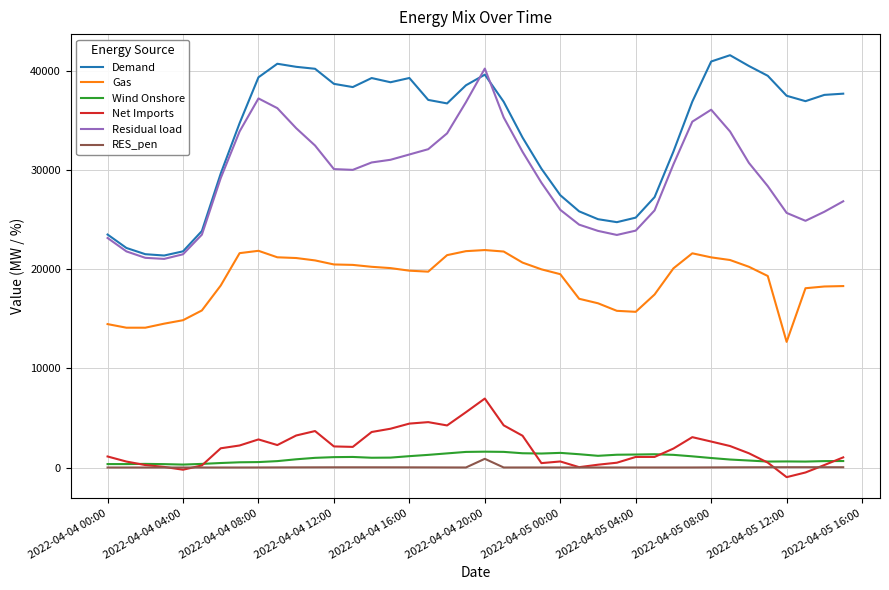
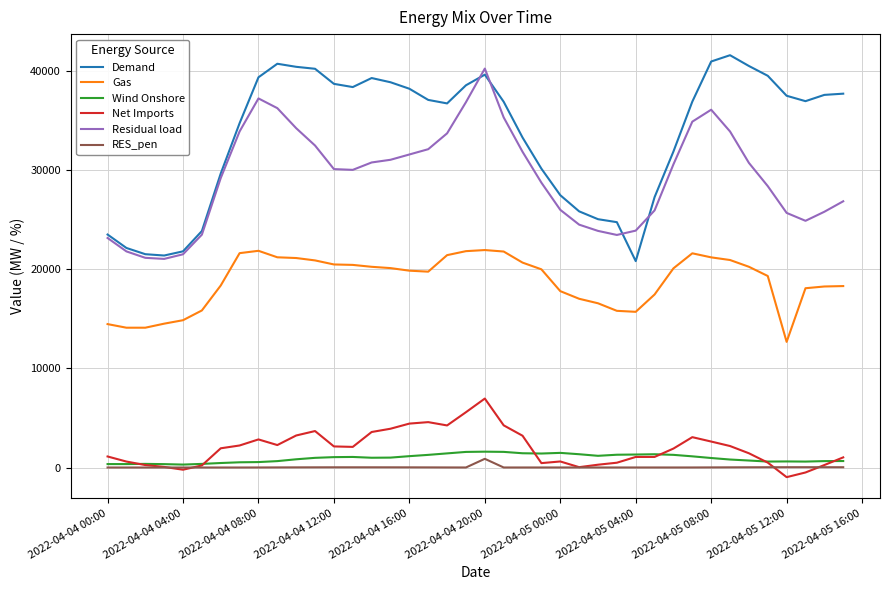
  {
    "Demand": {
      "2022-04-04 00:00": 24000,
      "2022-04-04 04:00": 22000,
      "2022-04-04 08:00": 39000,
      "2022-04-04 12:00": 39000,
-     "2022-04-04 16:00": 39000,
+     "2022-04-04 16:00": 38000,
      "2022-04-04 20:00": 40000,
      "2022-04-05 00:00": 27000,
-     "2022-04-05 04:00": 25000,
+     "2022-04-05 04:00": 21000,
      "2022-04-05 08:00": 41000,
      "2022-04-05 12:00": 38000
    },
    "Gas": {
      "2022-04-04 00:00": 14000,
      "2022-04-04 04:00": 15000,
      "2022-04-04 08:00": 22000,
      "2022-04-04 12:00": 20000,
      "2022-04-04 16:00": 20000,
      "2022-04-04 20:00": 22000,
-     "2022-04-05 00:00": 20000,
+     "2022-04-05 00:00": 18000,
      "2022-04-05 04:00": 16000,
      "2022-04-05 08:00": 21000,
      "2022-04-05 12:00": 13000
    },
    "Wind Onshore": {
      "2022-04-04 00:00": 0,
      "2022-04-04 04:00": 0,
      "2022-04-04 08:00": 1000,
      "2022-04-04 12:00": 1000,
      "2022-04-04 16:00": 1000,
      "2022-04-04 20:00": 2000,
      "2022-04-05 00:00": 1000,
      "2022-04-05 08:00": 1000,
      "2022-04-05 12:00": 1000
    },
    "Net Imports": {
      "2022-04-04 00:00": 1000,
      "2022-04-04 08:00": 3000,
      "2022-04-04 12:00": 2000,
      "2022-04-04 16:00": 4000,
      "2022-04-04 20:00": 7000,
      "2022-04-05 00:00": 1000,
      "2022-04-05 08:00": 3000,
      "2022-04-05 12:00": -1000
    },
    "Residual load": {
      "2022-04-04 00:00": 23000,
      "2022-04-04 04:00": 22000,
      "2022-04-04 08:00": 37000,
      "2022-04-04 12:00": 30000,
      "2022-04-04 16:00": 32000,
      "2022-04-04 20:00": 40000,
      "2022-04-05 00:00": 26000,
      "2022-04-05 04:00": 24000,
      "2022-04-05 08:00": 36000,
      "2022-04-05 12:00": 26000
    },
    "RES_pen": {
      "2022-04-04 00:00": 0,
      "2022-04-04 08:00": 0,
      "2022-04-04 12:00": 0,
      "2022-04-04 16:00": 0,
      "2022-04-04 20:00": 1000,
      "2022-04-05 00:00": 0,
      "2022-04-05 04:00": 0,
      "2022-04-05 08:00": 0,
      "2022-04-05 12:00": 0
    }
  }
